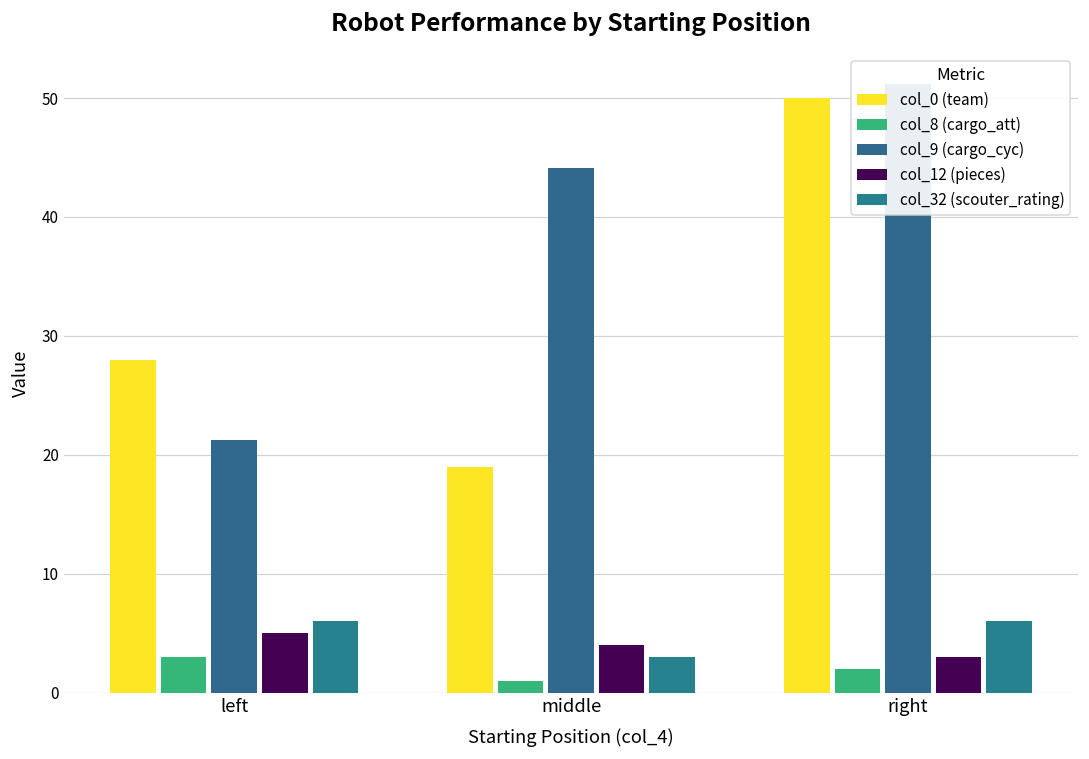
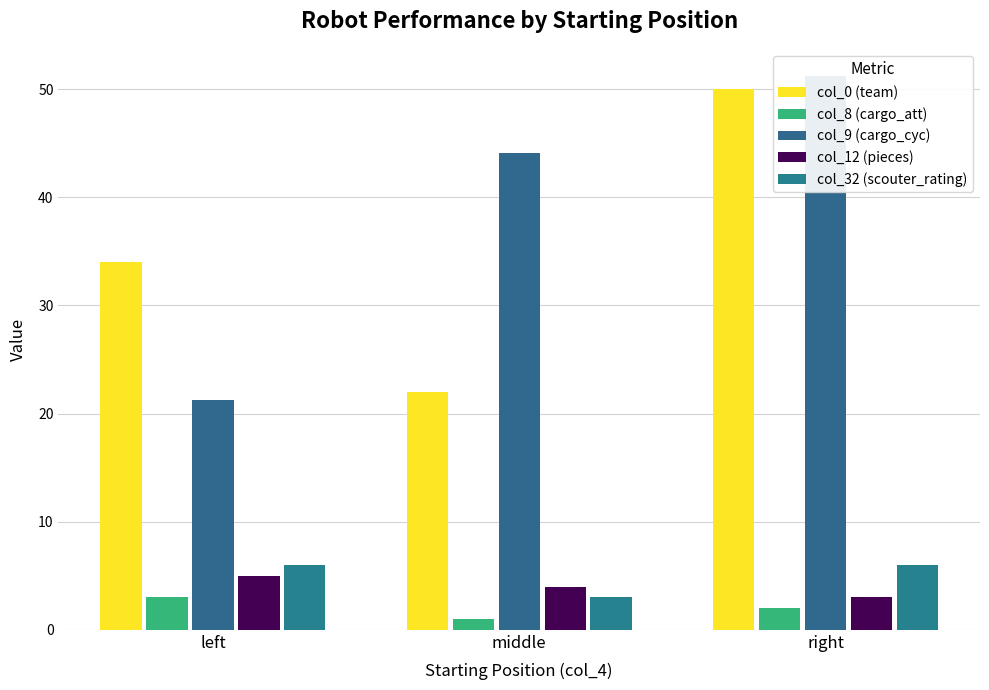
  {
    "col_0 (team)": {
-     "left": 28,
-     "middle": 19,
+     "left": 34,
+     "middle": 22,
      "right": 50
    },
    "col_12 (pieces)": {
      "left": 5,
      "middle": 4,
      "right": 3
    }
  }
